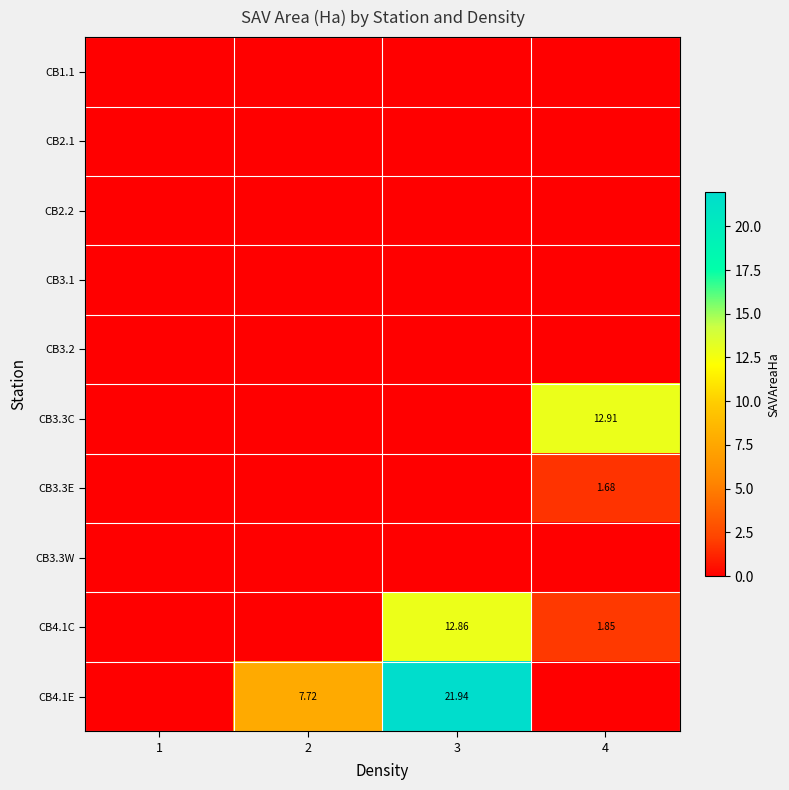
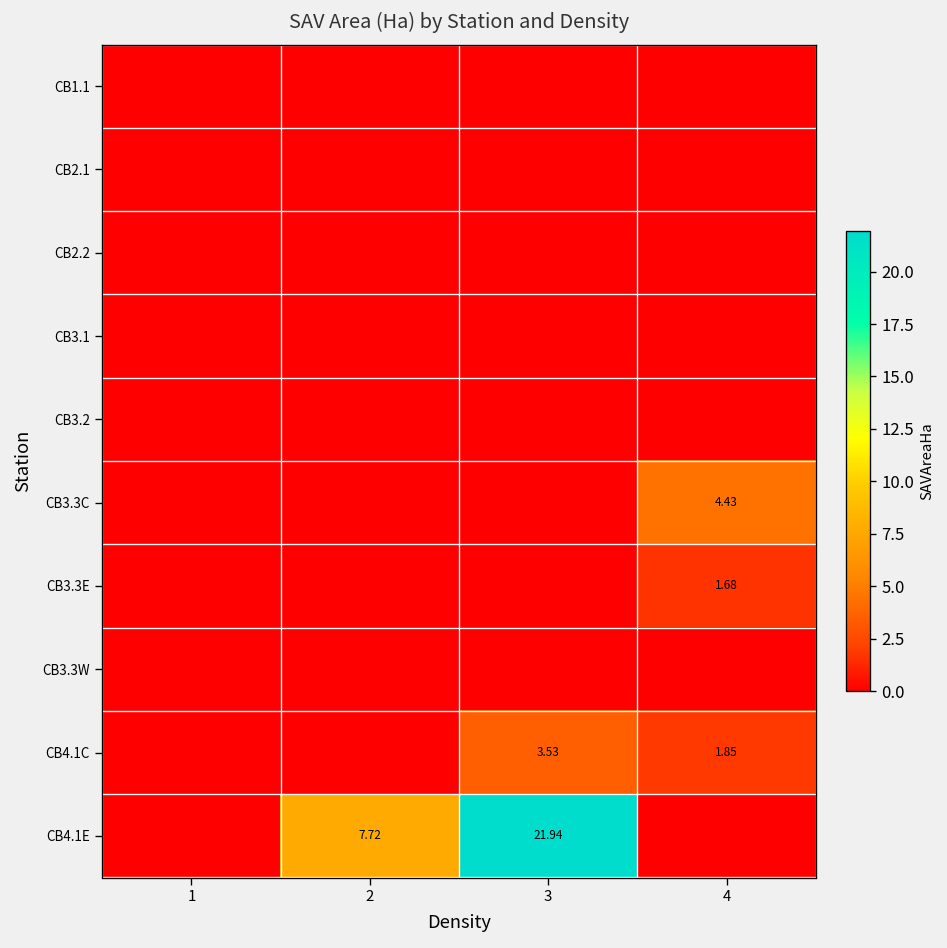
  {
    "CB3.3C": {
-     "4": 12.91
+     "4": 4.43
    },
    "CB3.3E": {
      "4": 1.68
    },
    "CB4.1C": {
-     "3": 12.86,
+     "3": 3.53,
      "4": 1.85
    },
    "CB4.1E": {
      "2": 7.72,
      "3": 21.94
    }
  }
